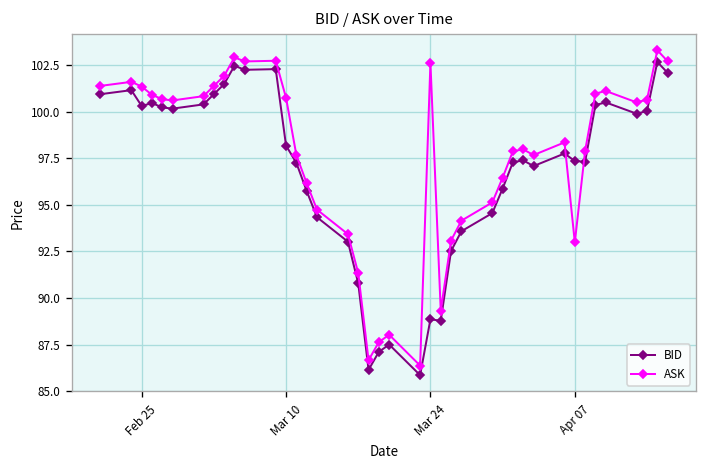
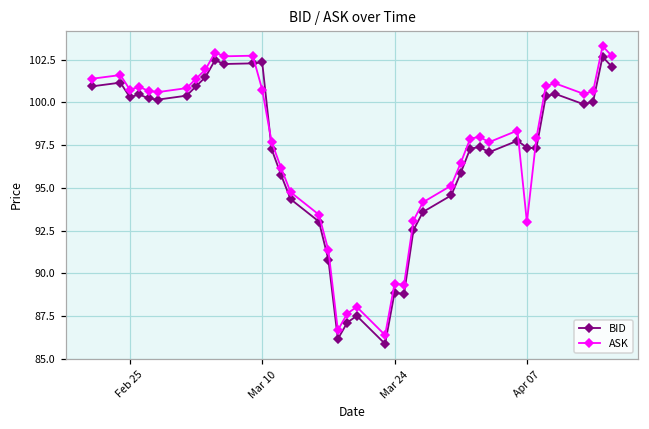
  {
    "BID": {
      "Feb 25": 100.3,
-     "Mar 10": 98.2,
+     "Mar 10": 102.3,
      "Mar 24": 88.9,
      "Apr 07": 97.4
    },
    "ASK": {
-     "Feb 25": 101.3,
+     "Feb 25": 100.7,
      "Mar 10": 100.7,
-     "Mar 24": 102.6,
+     "Mar 24": 89.4,
      "Apr 07": 93.0
    }
  }
